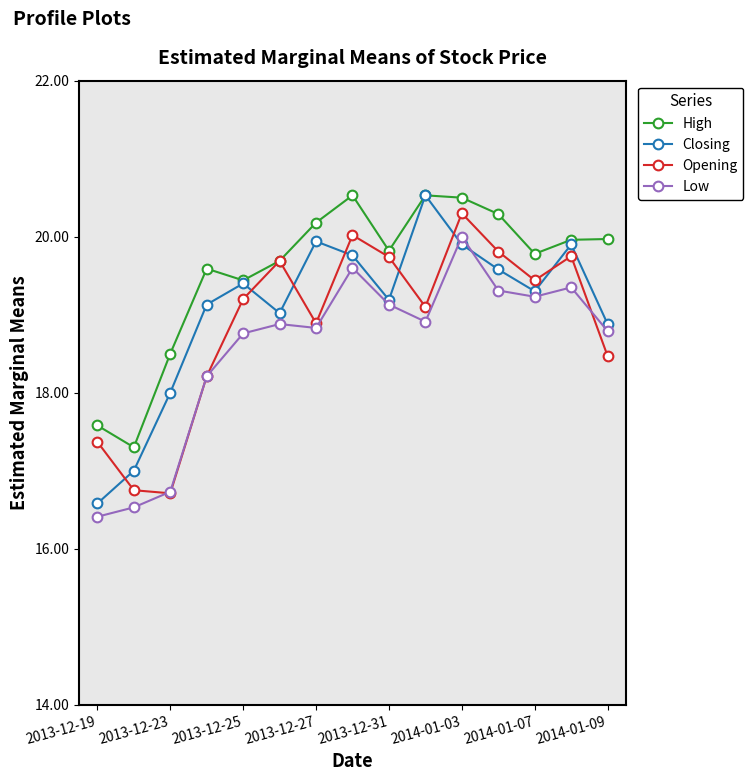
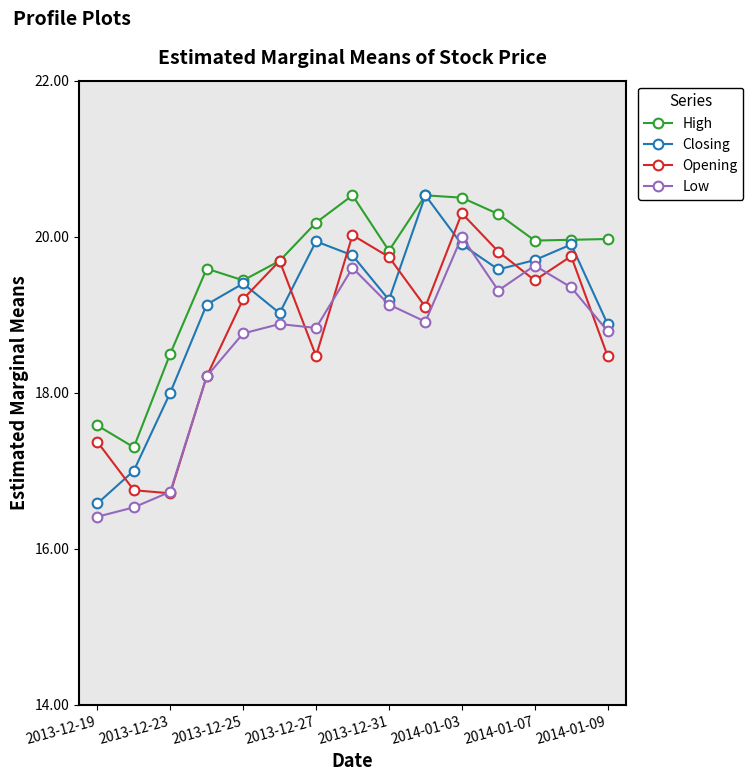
  {
    "High": {
      "2013-12-19": 17.6,
      "2013-12-23": 18.5,
      "2013-12-25": 19.4,
      "2013-12-27": 20.2,
      "2013-12-31": 19.8,
      "2014-01-03": 20.5,
-     "2014-01-07": 19.8,
+     "2014-01-07": 20.0,
      "2014-01-09": 20.0
    },
    "Closing": {
      "2013-12-19": 16.6,
      "2013-12-23": 18.0,
      "2013-12-25": 19.4,
      "2013-12-27": 19.9,
      "2013-12-31": 19.2,
      "2014-01-03": 19.9,
-     "2014-01-07": 19.3,
+     "2014-01-07": 19.7,
      "2014-01-09": 18.9
    },
    "Opening": {
      "2013-12-19": 17.4,
      "2013-12-25": 19.2,
-     "2013-12-27": 18.9,
+     "2013-12-27": 18.5,
      "2013-12-31": 19.7,
      "2014-01-03": 20.3,
      "2014-01-07": 19.4,
      "2014-01-09": 18.5
    },
    "Low": {
      "2013-12-19": 16.4,
      "2013-12-25": 18.8,
      "2013-12-27": 18.8,
      "2013-12-31": 19.1,
      "2014-01-03": 20.0,
-     "2014-01-07": 19.2,
+     "2014-01-07": 19.6,
      "2014-01-09": 18.8
    }
  }
